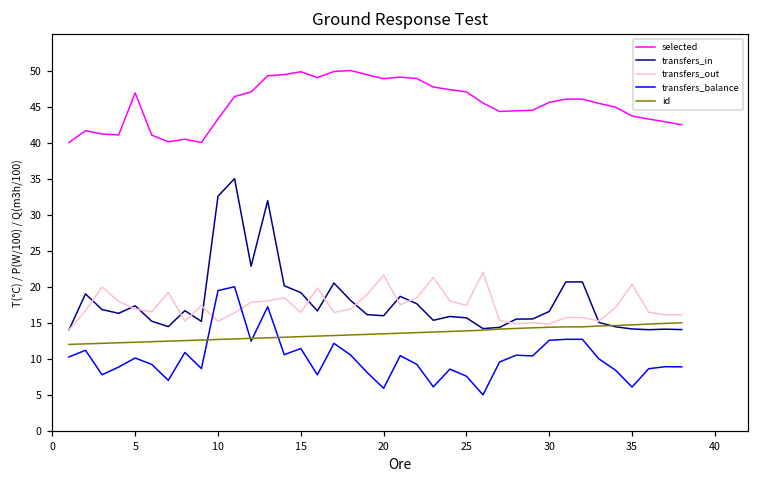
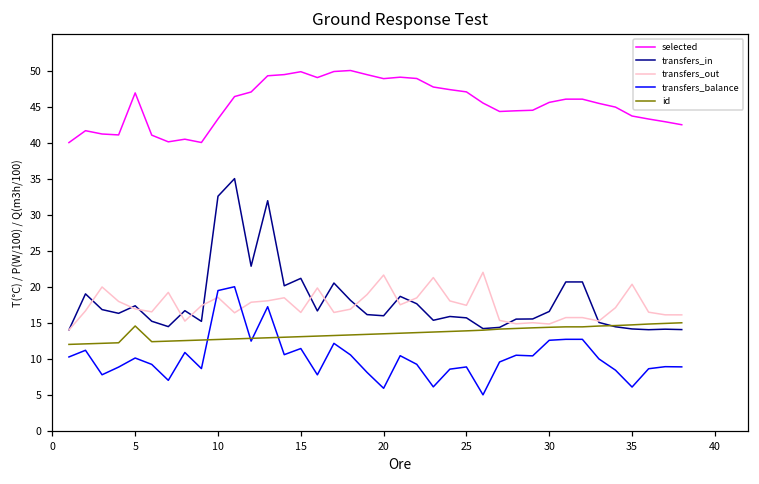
  {
    "selected": {
      "5": 47,
      "10": 43,
      "15": 50,
      "20": 49,
      "25": 47,
      "30": 46,
      "35": 44
    },
    "transfers_in": {
      "5": 17,
      "10": 33,
-     "15": 19,
+     "15": 21,
      "20": 16,
      "25": 16,
      "30": 17,
      "35": 14
    },
    "transfers_out": {
      "5": 17,
-     "10": 15,
+     "10": 19,
      "15": 16,
      "20": 22,
      "25": 17,
      "30": 15,
      "35": 20
    },
    "transfers_balance": {
      "5": 10,
      "10": 19,
      "15": 11,
      "20": 6,
-     "25": 8,
+     "25": 9,
      "30": 13,
      "35": 6
    },
    "id": {
-     "5": 12,
+     "5": 15,
      "10": 13,
      "15": 13,
      "20": 13,
      "25": 14,
      "30": 14,
      "35": 15
    }
  }
